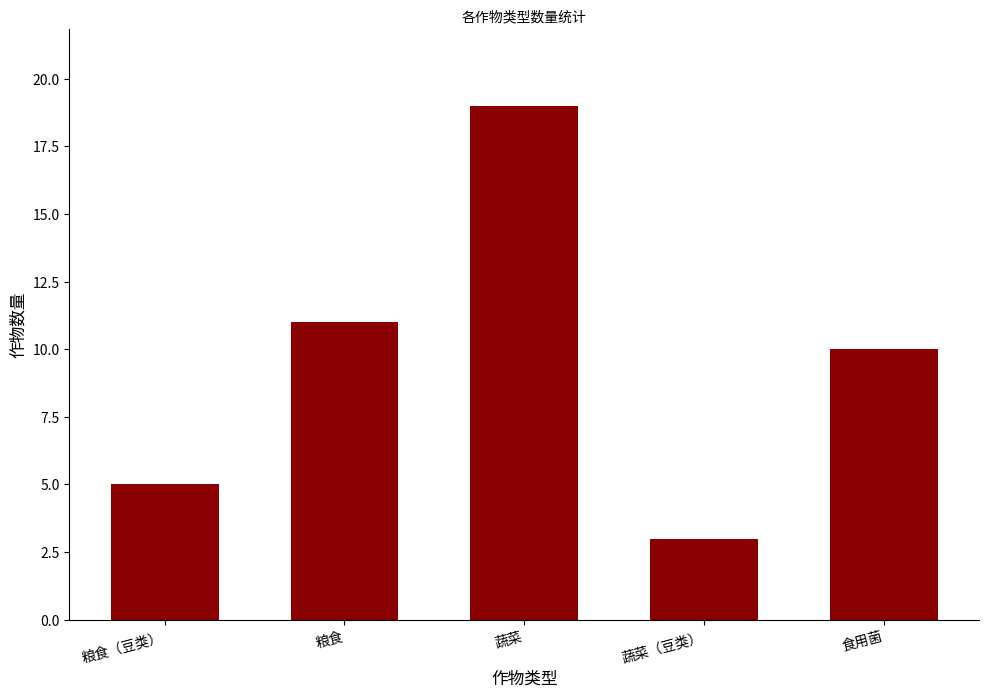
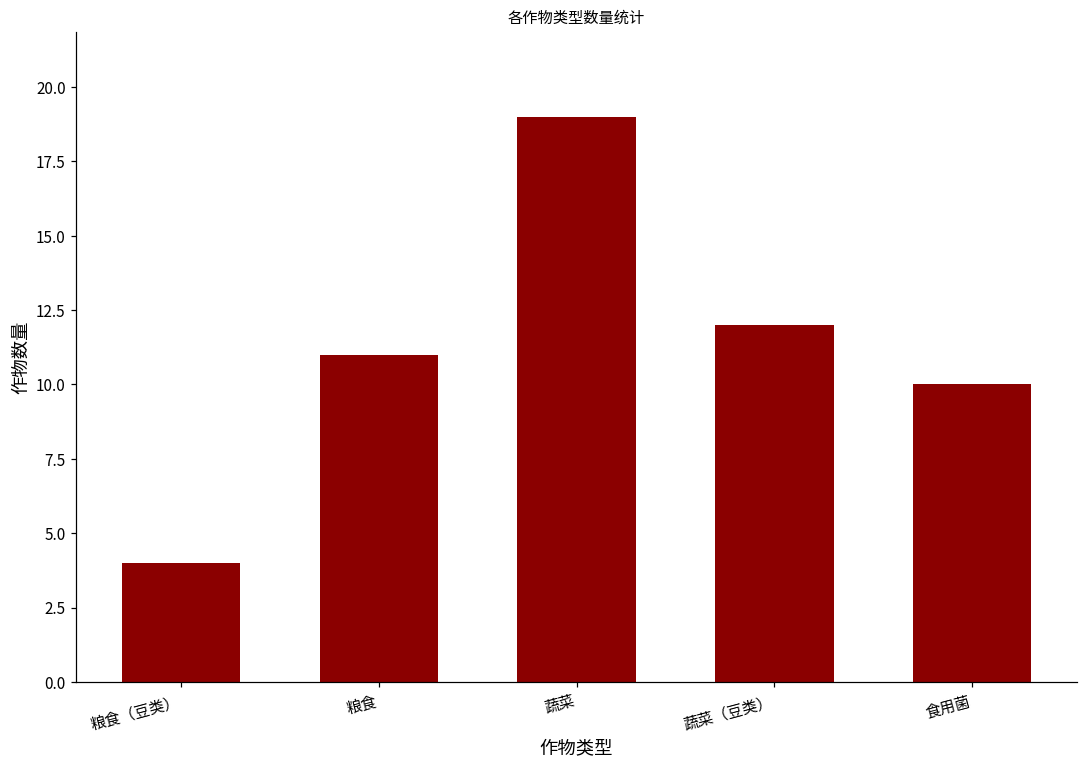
  {
-   "粮食（豆类）": 5,
+   "粮食（豆类）": 4,
    "粮食": 11,
    "蔬菜": 19,
-   "蔬菜（豆类）": 3,
+   "蔬菜（豆类）": 12,
    "食用菌": 10
  }
